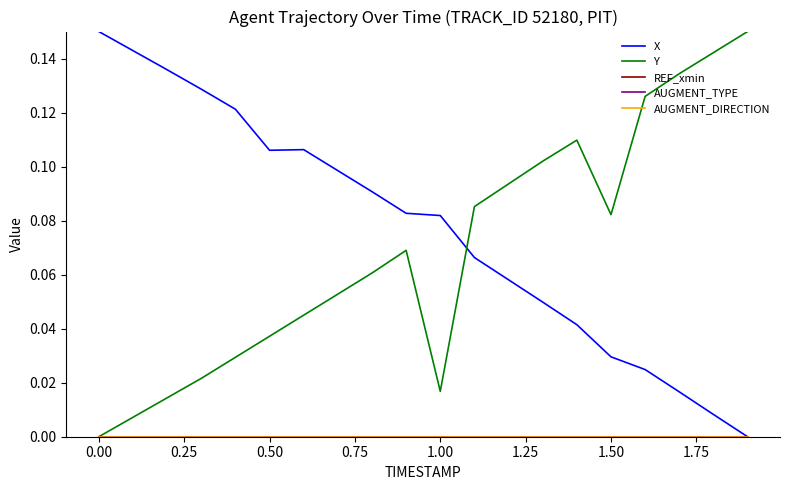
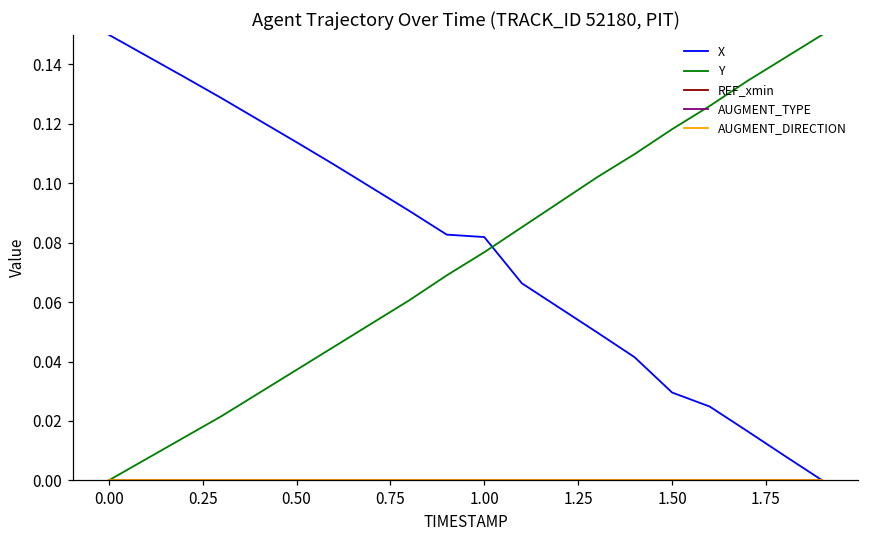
  {
    "X": {
      "0.00": 0.150,
-     "0.50": 0.106,
+     "0.50": 0.114,
      "1.00": 0.082,
      "1.50": 0.030
    },
    "Y": {
      "0.50": 0.037,
-     "1.00": 0.017,
-     "1.50": 0.082
+     "1.00": 0.077,
+     "1.50": 0.118
    },
    "AUGMENT_DIRECTION": {
      "0.50": 0.000,
      "1.00": 0.000,
      "1.50": 0.000
    }
  }
